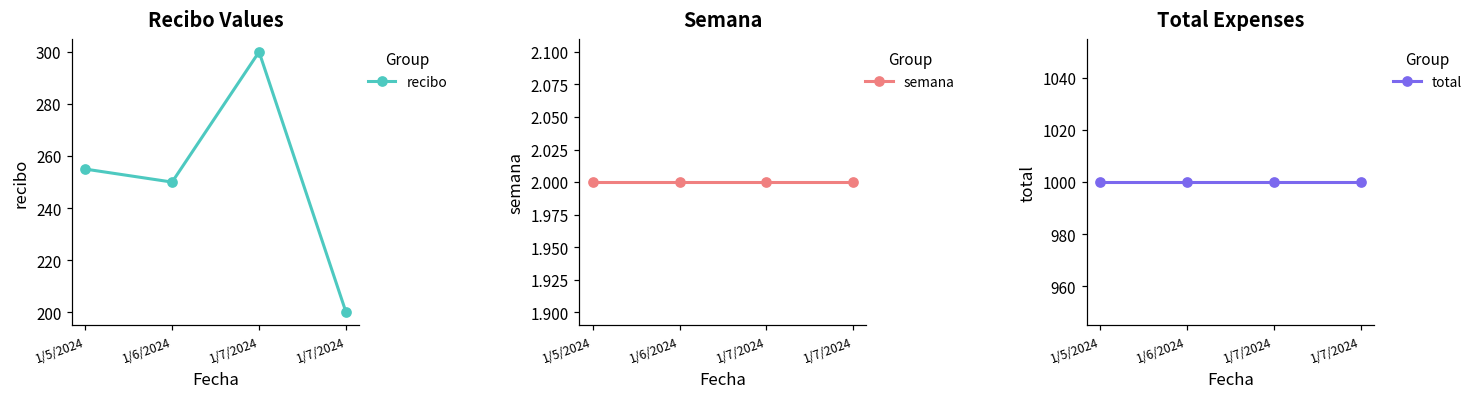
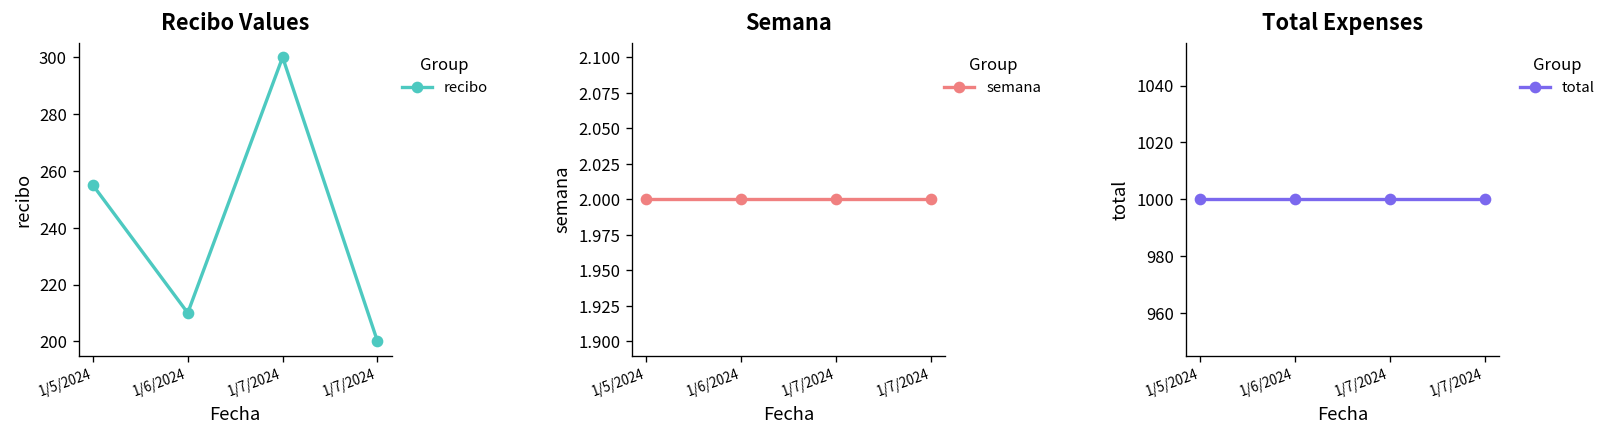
  {
    "Recibo Values": {
      "1/5/2024": 255,
-     "1/6/2024": 250
+     "1/6/2024": 210
    },
    "Semana": {
      "1/5/2024": 2.000,
      "1/6/2024": 2.000
    },
    "Total Expenses": {
      "1/5/2024": 1000,
      "1/6/2024": 1000
    }
  }
